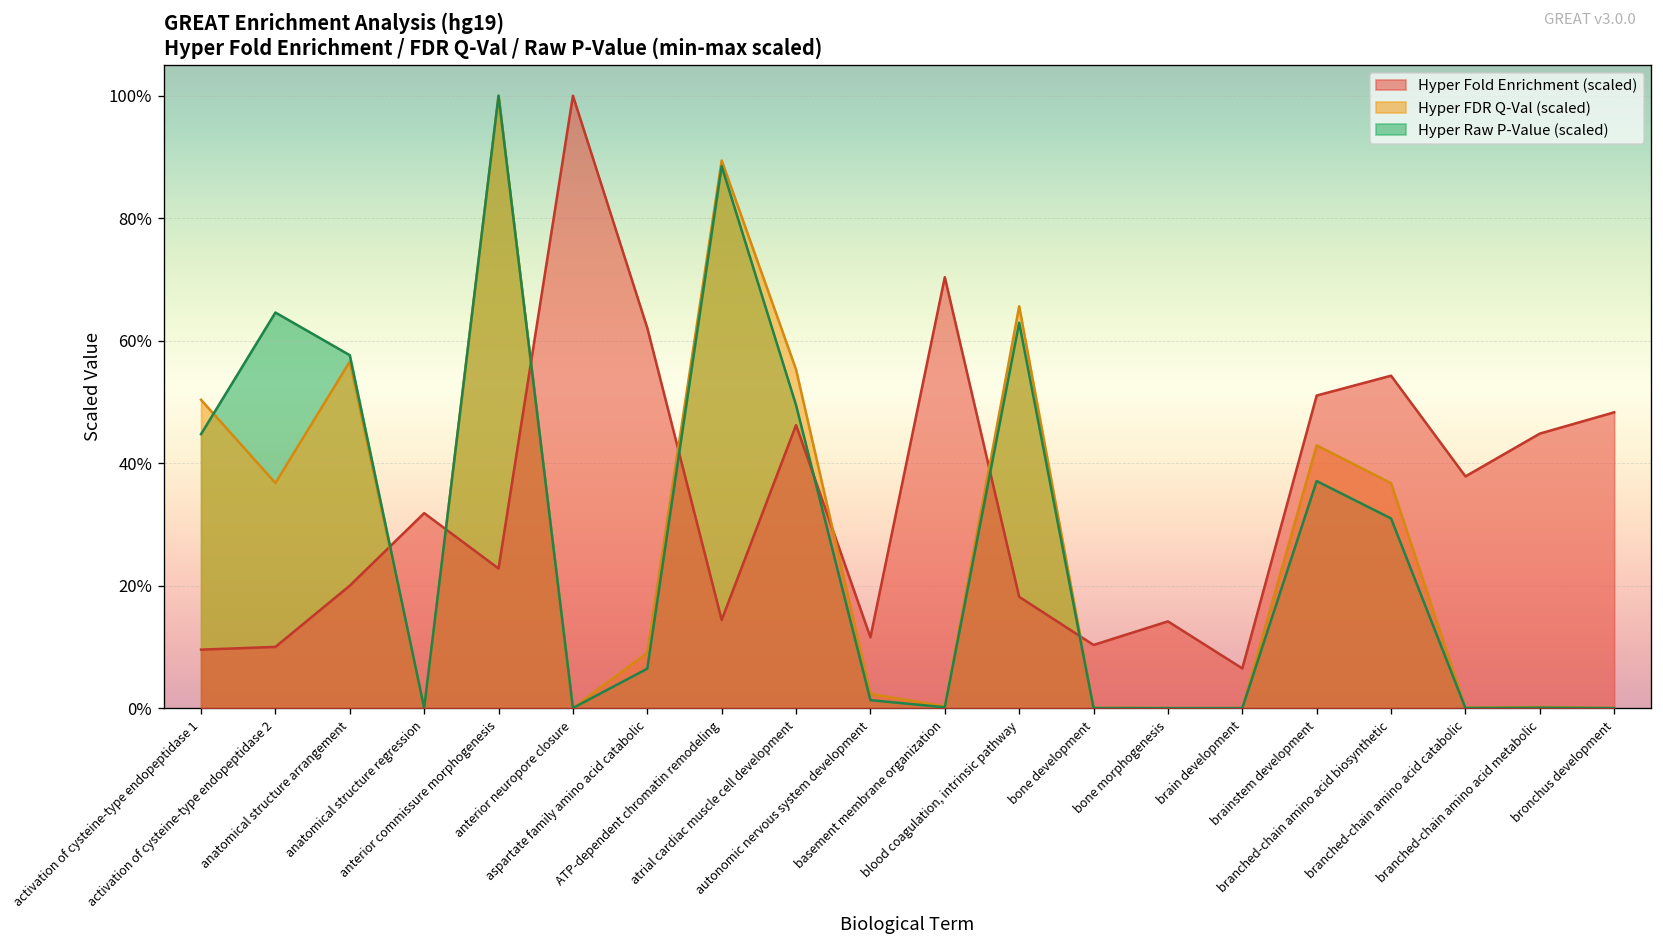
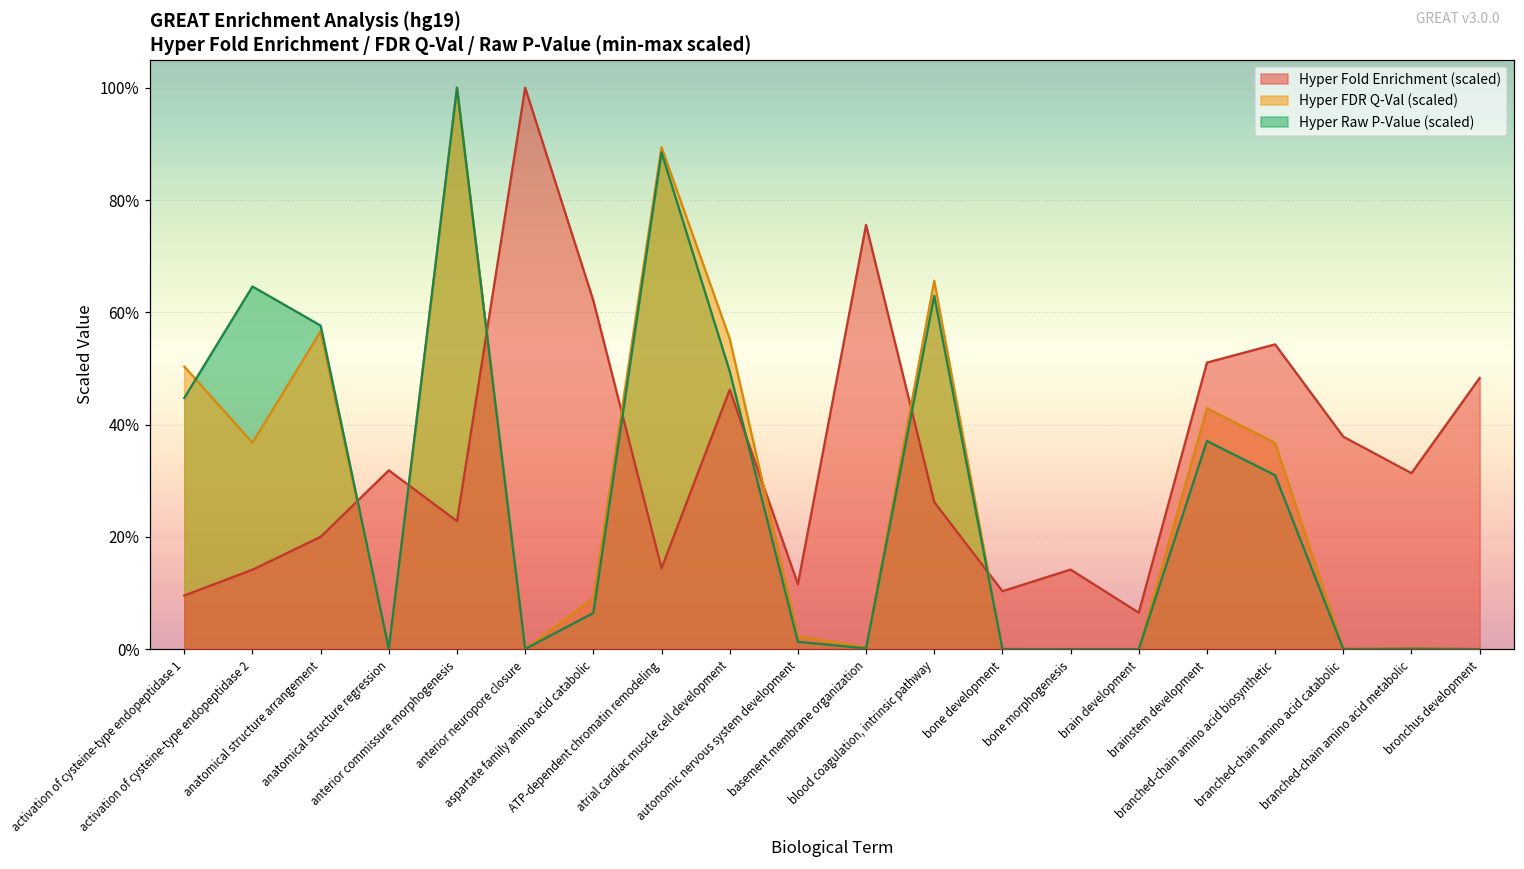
  {
    "Hyper Fold Enrichment (scaled)": {
      "activation of cysteine-type endopeptidase 1": "10%",
-     "activation of cysteine-type endopeptidase 2": "10%",
+     "activation of cysteine-type endopeptidase 2": "14%",
      "anatomical structure arrangement": "20%",
      "anatomical structure regression": "32%",
      "anterior commissure morphogenesis": "23%",
      "anterior neuropore closure": "100%",
      "aspartate family amino acid catabolic": "62%",
      "ATP-dependent chromatin remodeling": "14%",
      "atrial cardiac muscle cell development": "46%",
      "autonomic nervous system development": "12%",
-     "basement membrane organization": "70%",
-     "blood coagulation, intrinsic pathway": "18%",
+     "basement membrane organization": "76%",
+     "blood coagulation, intrinsic pathway": "26%",
      "bone development": "10%",
      "bone morphogenesis": "14%",
      "brain development": "6%",
      "brainstem development": "51%",
      "branched-chain amino acid biosynthetic": "54%",
      "branched-chain amino acid catabolic": "38%",
-     "branched-chain amino acid metabolic": "45%",
+     "branched-chain amino acid metabolic": "31%",
      "bronchus development": "48%"
    },
    "Hyper FDR Q-Val (scaled)": {
      "activation of cysteine-type endopeptidase 1": "50%",
      "activation of cysteine-type endopeptidase 2": "37%",
      "anatomical structure arrangement": "57%",
      "aspartate family amino acid catabolic": "9%",
      "ATP-dependent chromatin remodeling": "89%",
      "atrial cardiac muscle cell development": "55%",
      "autonomic nervous system development": "2%",
      "blood coagulation, intrinsic pathway": "66%",
      "brainstem development": "43%",
      "branched-chain amino acid biosynthetic": "37%"
    },
    "Hyper Raw P-Value (scaled)": {
      "activation of cysteine-type endopeptidase 1": "45%",
      "activation of cysteine-type endopeptidase 2": "65%",
      "anatomical structure arrangement": "58%",
      "aspartate family amino acid catabolic": "6%",
      "ATP-dependent chromatin remodeling": "88%",
      "atrial cardiac muscle cell development": "49%",
      "autonomic nervous system development": "1%",
      "blood coagulation, intrinsic pathway": "63%",
      "brainstem development": "37%",
      "branched-chain amino acid biosynthetic": "31%"
    }
  }
